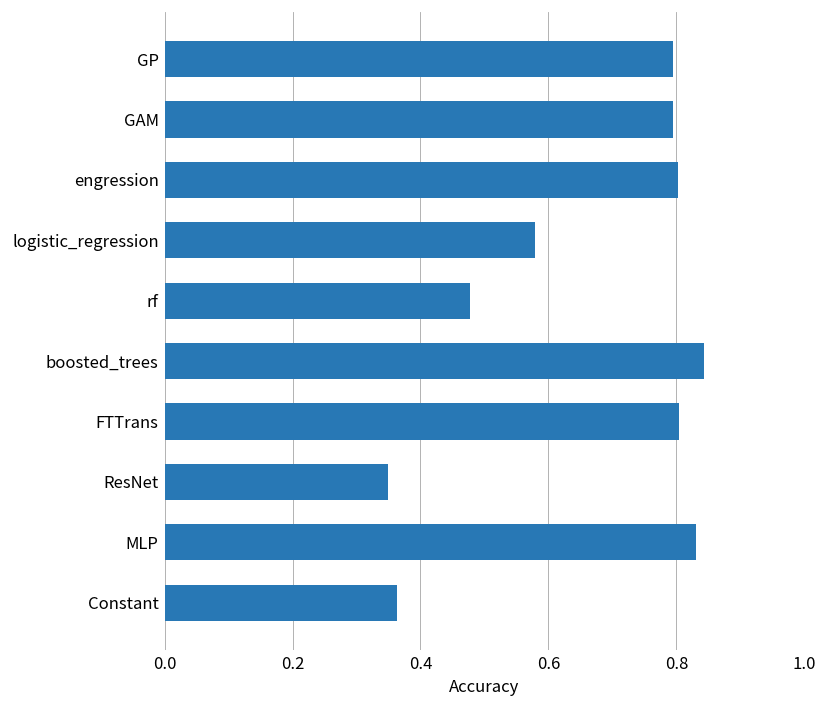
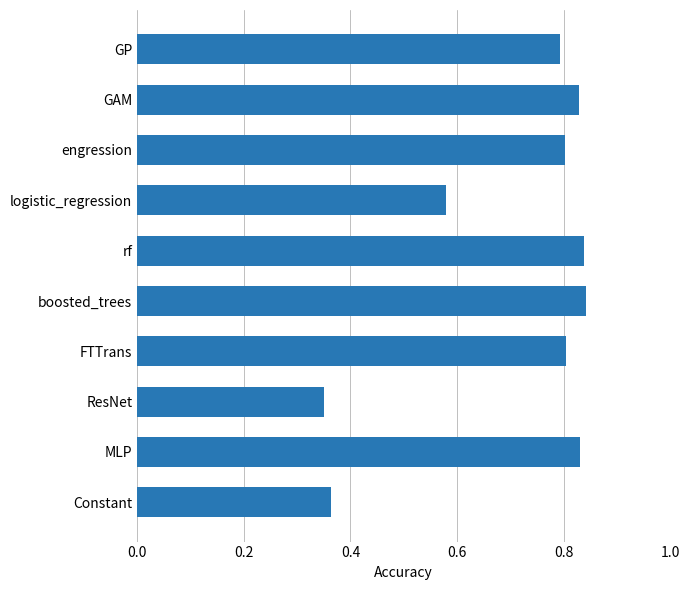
  {
    "GP": 0.79,
-   "GAM": 0.79,
+   "GAM": 0.83,
    "engression": 0.80,
    "logistic_regression": 0.58,
-   "rf": 0.48,
+   "rf": 0.84,
    "boosted_trees": 0.84,
    "FTTrans": 0.80,
    "ResNet": 0.35,
    "MLP": 0.83,
    "Constant": 0.36
  }
